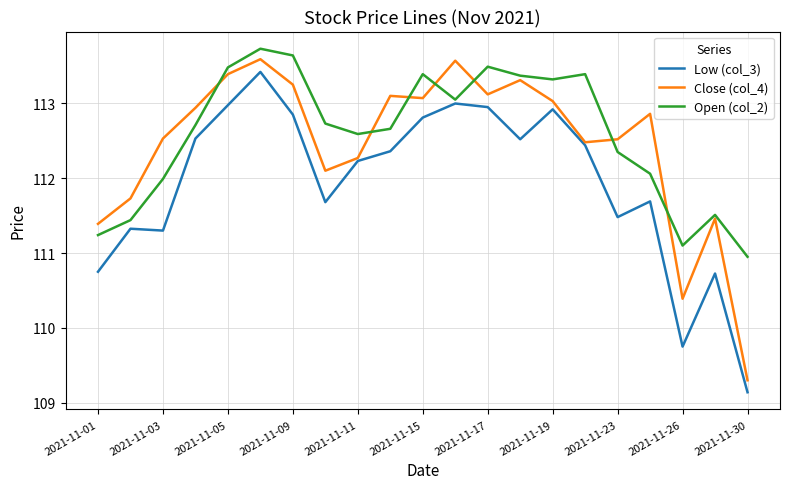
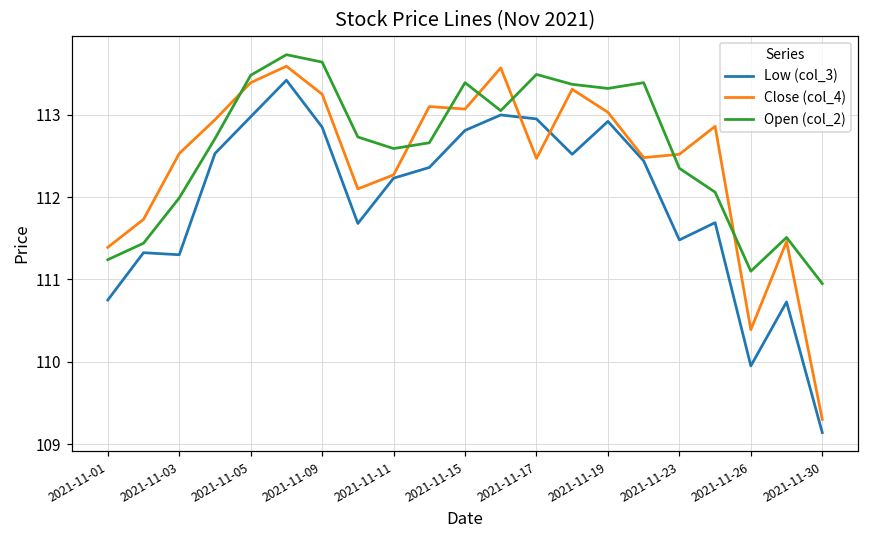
  {
    "Low (col_3)": {
      "2021-11-01": 110.8,
      "2021-11-03": 111.3,
      "2021-11-05": 113.0,
      "2021-11-09": 112.9,
      "2021-11-11": 112.2,
      "2021-11-15": 112.8,
      "2021-11-17": 113.0,
      "2021-11-19": 112.9,
      "2021-11-23": 111.5,
-     "2021-11-26": 109.8,
+     "2021-11-26": 110.0,
      "2021-11-30": 109.1
    },
    "Close (col_4)": {
      "2021-11-01": 111.4,
      "2021-11-03": 112.5,
      "2021-11-05": 113.4,
      "2021-11-09": 113.3,
      "2021-11-11": 112.3,
      "2021-11-15": 113.1,
-     "2021-11-17": 113.1,
+     "2021-11-17": 112.5,
      "2021-11-19": 113.0,
      "2021-11-23": 112.5,
      "2021-11-26": 110.4,
      "2021-11-30": 109.3
    },
    "Open (col_2)": {
      "2021-11-01": 111.2,
      "2021-11-03": 112.0,
      "2021-11-05": 113.5,
      "2021-11-09": 113.6,
      "2021-11-11": 112.6,
      "2021-11-15": 113.4,
      "2021-11-17": 113.5,
      "2021-11-19": 113.3,
      "2021-11-23": 112.4,
      "2021-11-26": 111.1,
      "2021-11-30": 111.0
    }
  }
